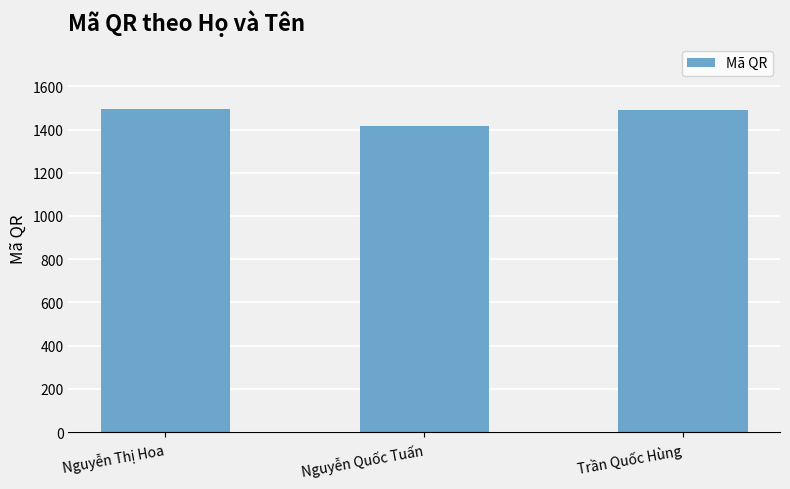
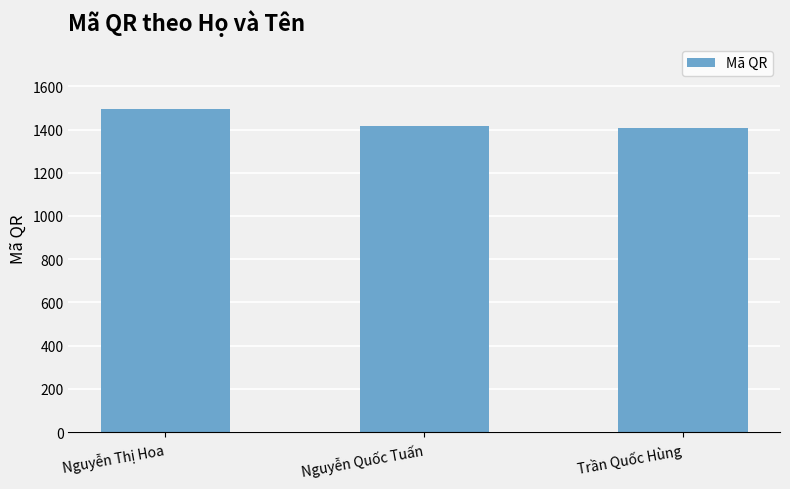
  {
    "Nguyễn Thị Hoa": 1500,
    "Nguyễn Quốc Tuấn": 1420,
-   "Trần Quốc Hùng": 1490
+   "Trần Quốc Hùng": 1410
  }
